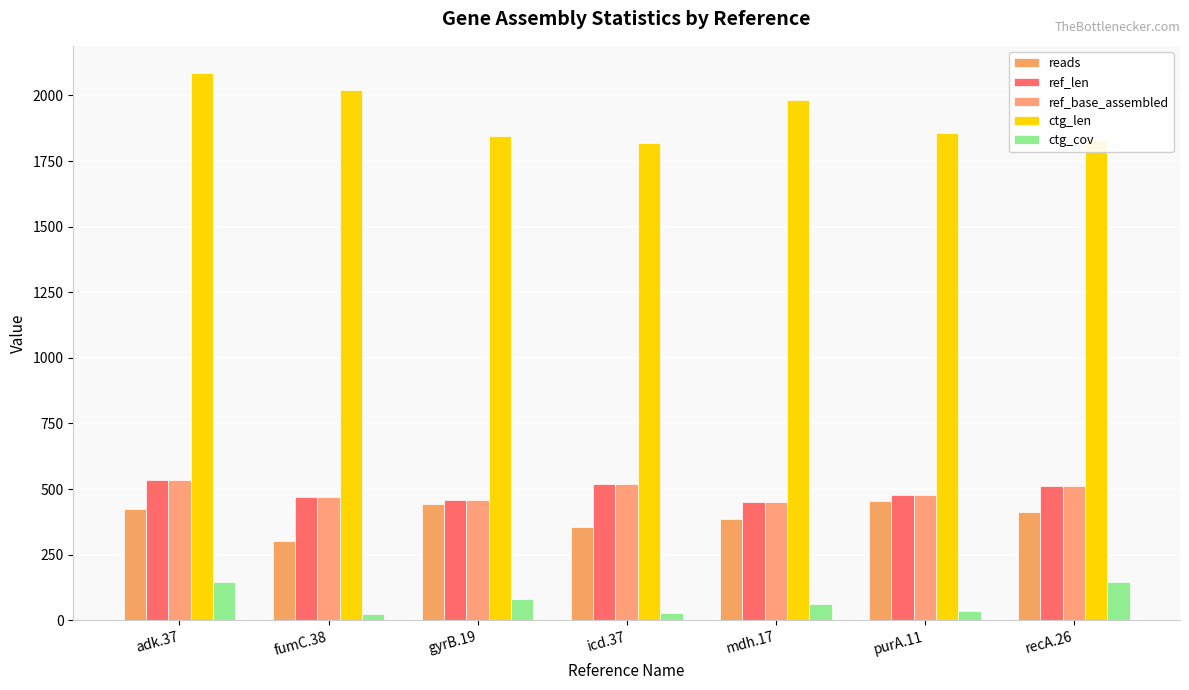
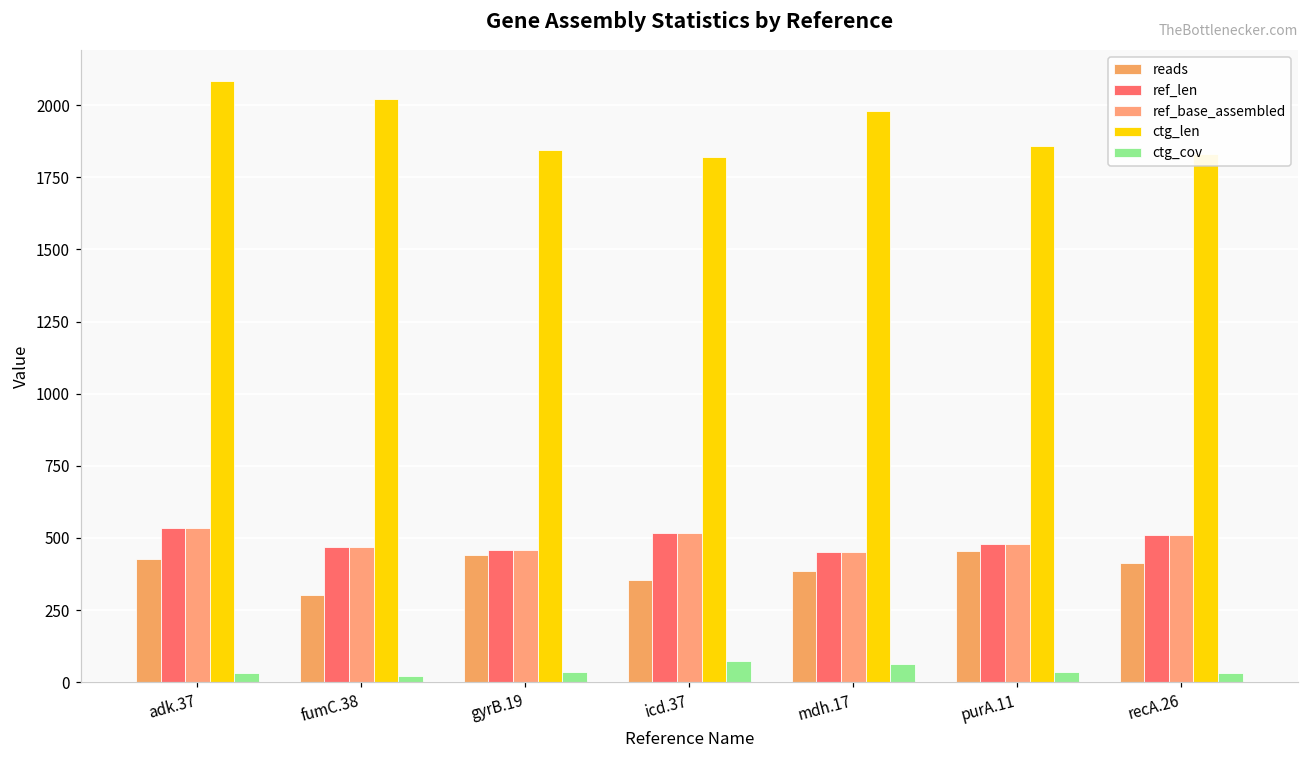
  {
    "ctg_len": {
      "adk.37": 2090,
      "fumC.38": 2020,
      "gyrB.19": 1840,
      "icd.37": 1820,
      "mdh.17": 1980,
      "purA.11": 1860
    },
    "ctg_cov": {
-     "adk.37": 150,
+     "adk.37": 30,
      "fumC.38": 20,
-     "gyrB.19": 80,
-     "icd.37": 30,
+     "gyrB.19": 40,
+     "icd.37": 70,
      "mdh.17": 60,
      "purA.11": 40,
-     "recA.26": 150
+     "recA.26": 30
    }
  }
